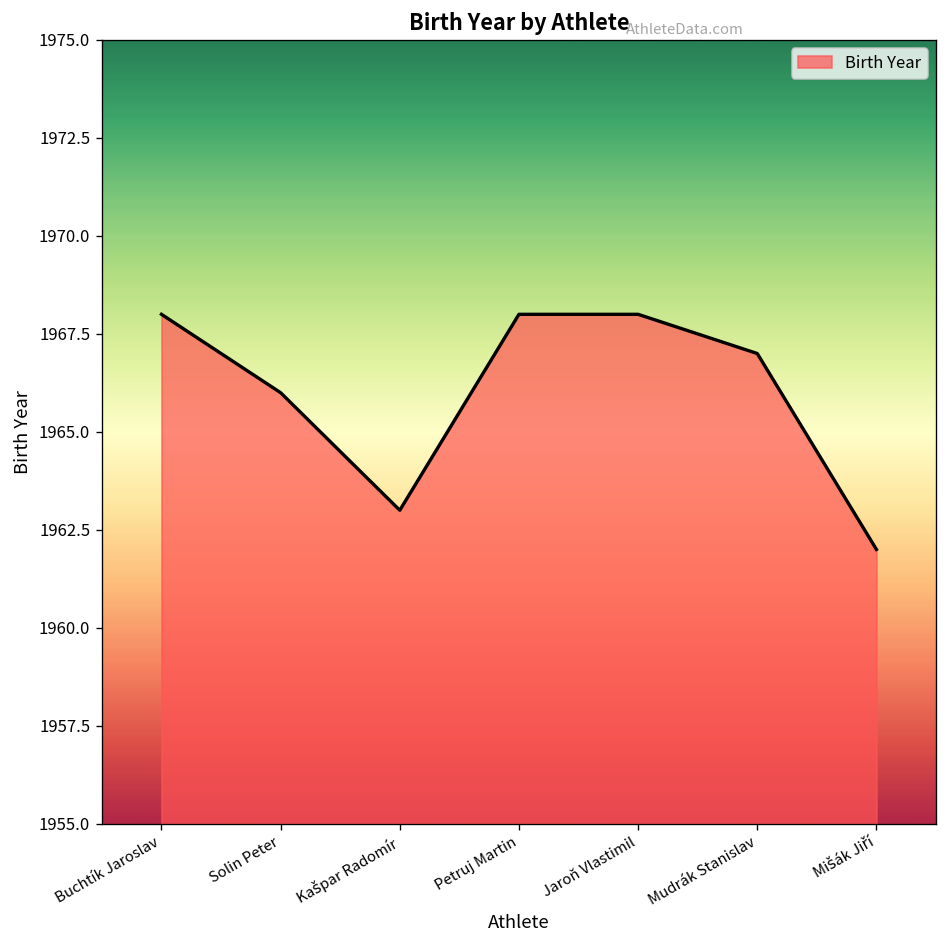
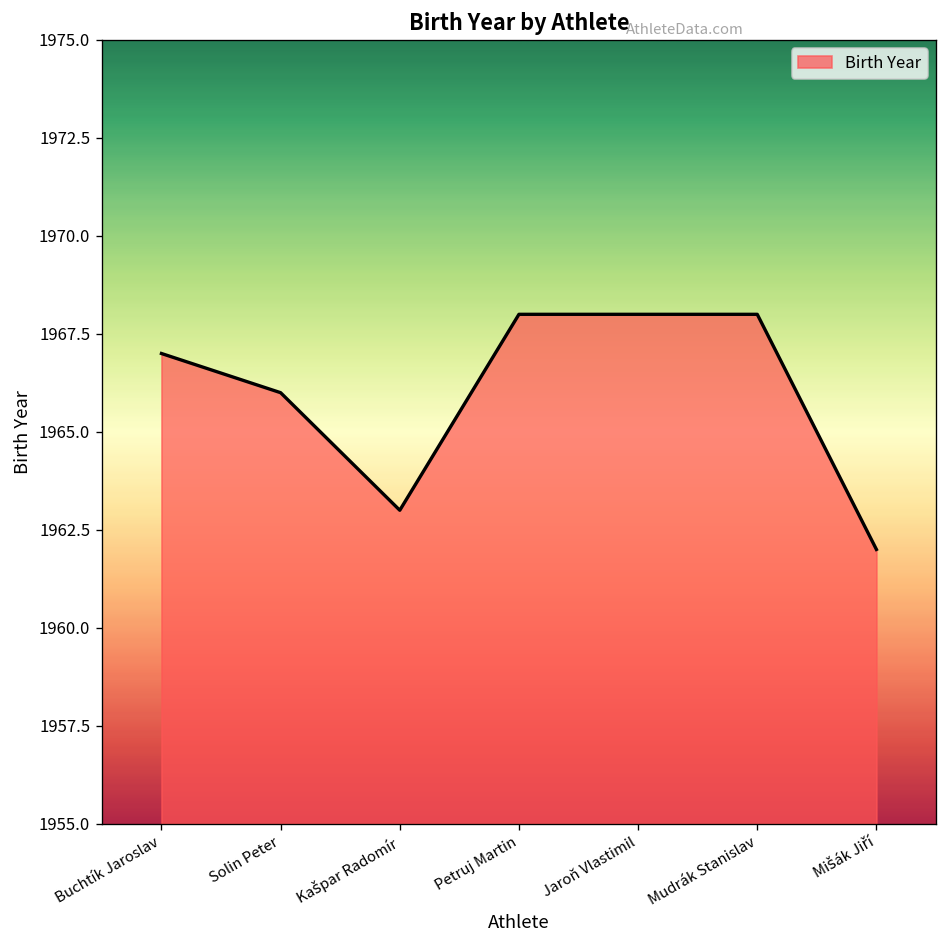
  {
-   "Buchtík Jaroslav": 1968,
+   "Buchtík Jaroslav": 1967,
    "Solin Peter": 1966,
    "Kašpar Radomír": 1963,
    "Petruj Martin": 1968,
    "Jaroň Vlastimil": 1968,
-   "Mudrák Stanislav": 1967,
+   "Mudrák Stanislav": 1968,
    "Mišák Jiří": 1962
  }
